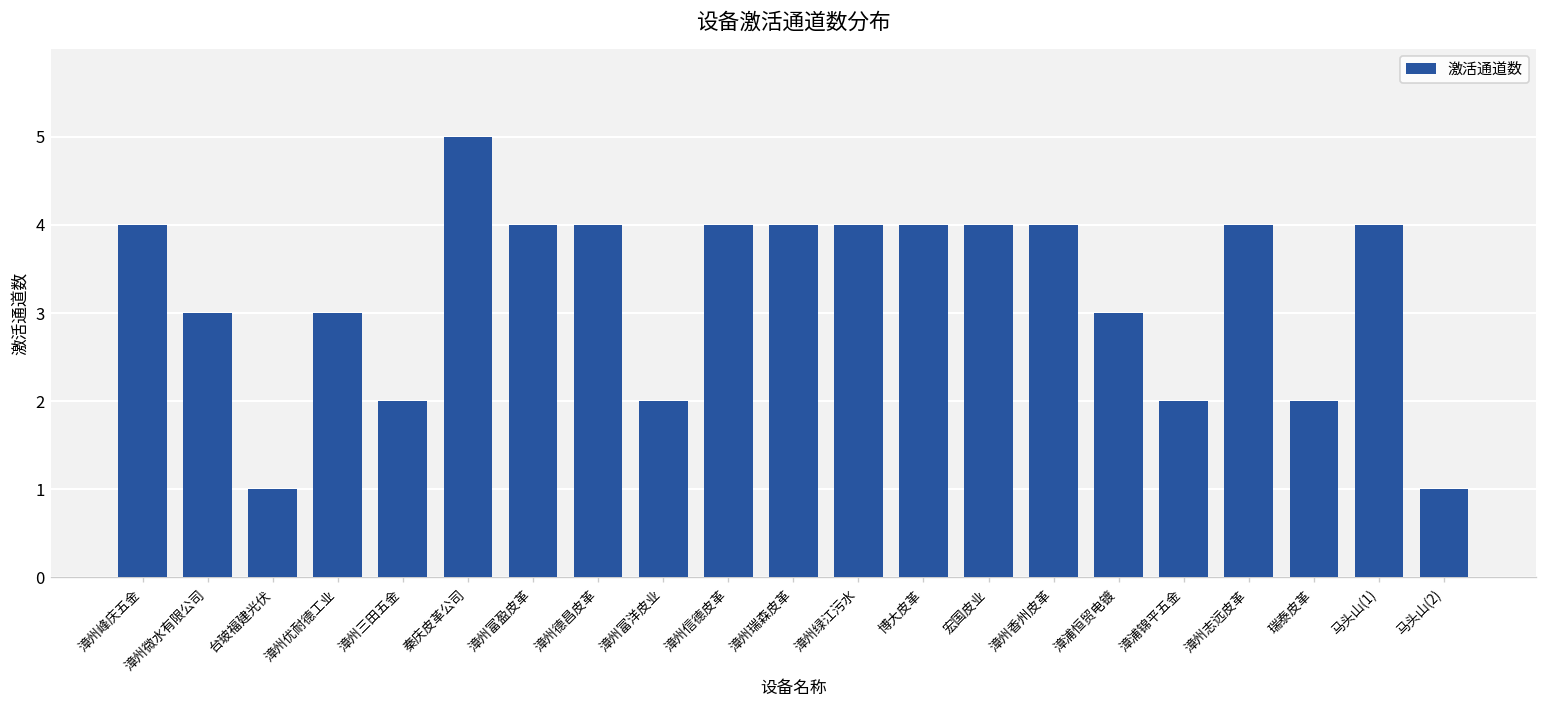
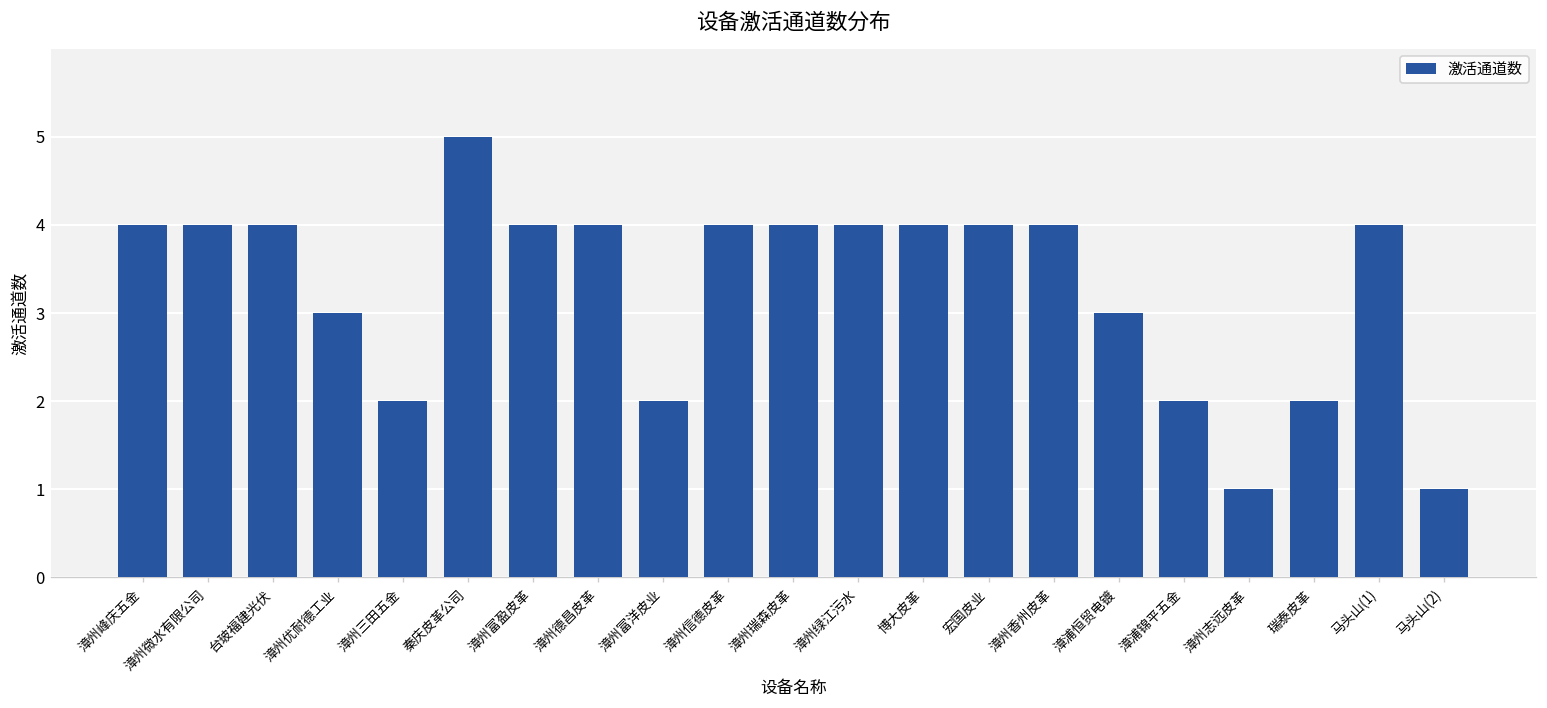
  {
    "漳州峰庆五金": 4,
-   "漳州微水有限公司": 3,
-   "台玻福建光伏": 1,
+   "漳州微水有限公司": 4,
+   "台玻福建光伏": 4,
    "漳州优耐德工业": 3,
    "漳州三田五金": 2,
    "秦庆皮革公司": 5,
    "漳州富盈皮革": 4,
    "漳州德昌皮革": 4,
    "漳州富洋皮业": 2,
    "漳州信德皮革": 4,
    "漳州瑞森皮革": 4,
    "漳州绿江污水": 4,
    "博大皮革": 4,
    "宏国皮业": 4,
    "漳州香州皮革": 4,
    "漳浦恒贸电镀": 3,
    "漳浦锦平五金": 2,
-   "漳州志远皮革": 4,
+   "漳州志远皮革": 1,
    "瑞泰皮革": 2,
    "马头山(1)": 4,
    "马头山(2)": 1
  }
